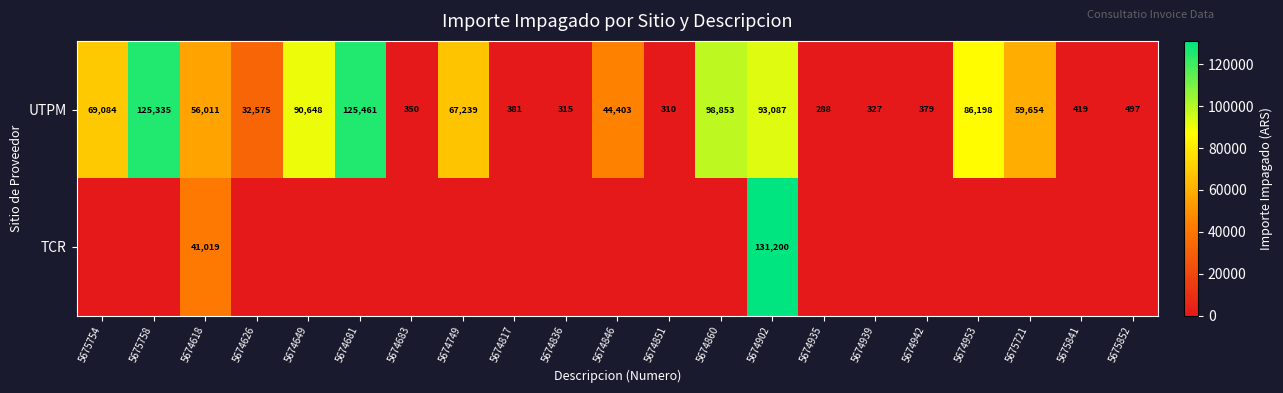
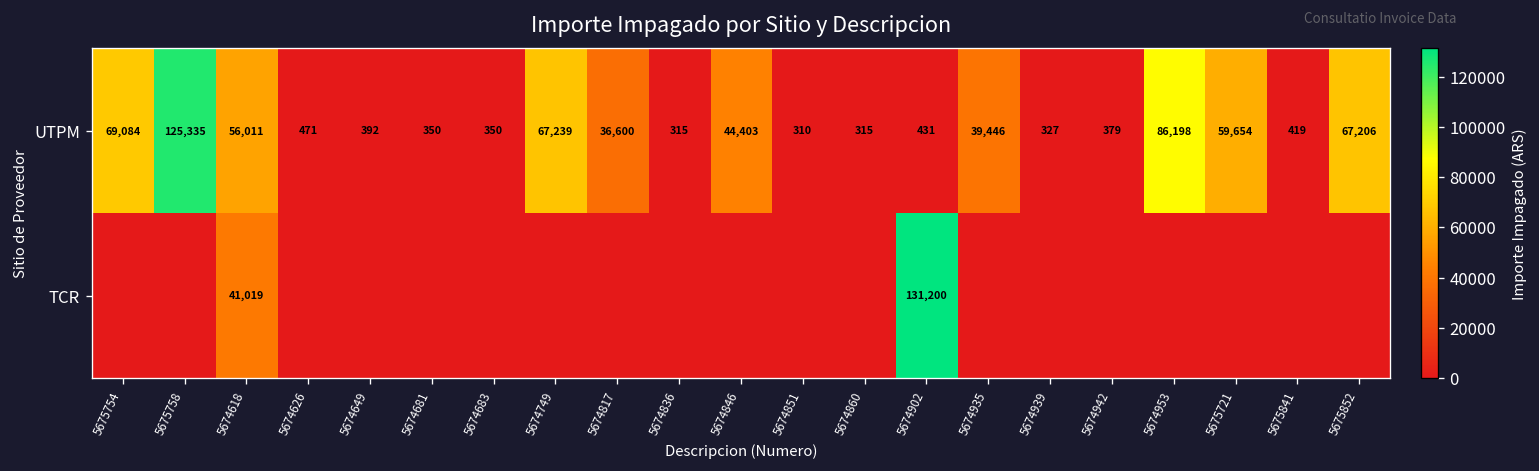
  {
    "UTPM": {
      "5675754": "69,084",
      "5675758": "125,335",
      "5674618": "56,011",
-     "5674626": "32,575",
-     "5674649": "90,648",
-     "5674681": "125,461",
+     "5674626": "471",
+     "5674649": "392",
+     "5674681": "350",
      "5674683": "350",
      "5674749": "67,239",
-     "5674817": "381",
+     "5674817": "36,600",
      "5674836": "315",
      "5674846": "44,403",
      "5674851": "310",
-     "5674860": "98,853",
-     "5674902": "93,087",
-     "5674935": "288",
+     "5674860": "315",
+     "5674902": "431",
+     "5674935": "39,446",
      "5674939": "327",
      "5674942": "379",
      "5674953": "86,198",
      "5675721": "59,654",
      "5675841": "419",
-     "5675852": "497"
+     "5675852": "67,206"
    },
    "TCR": {
      "5674618": "41,019",
      "5674902": "131,200"
    }
  }
